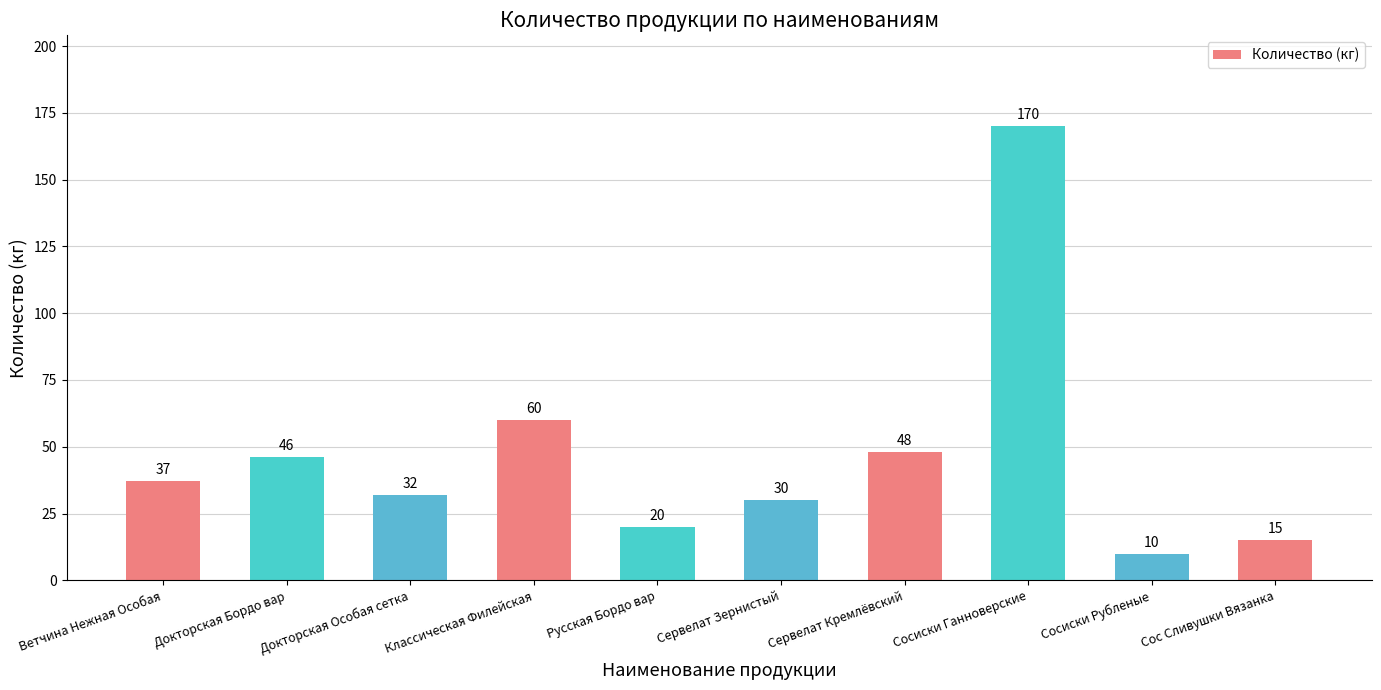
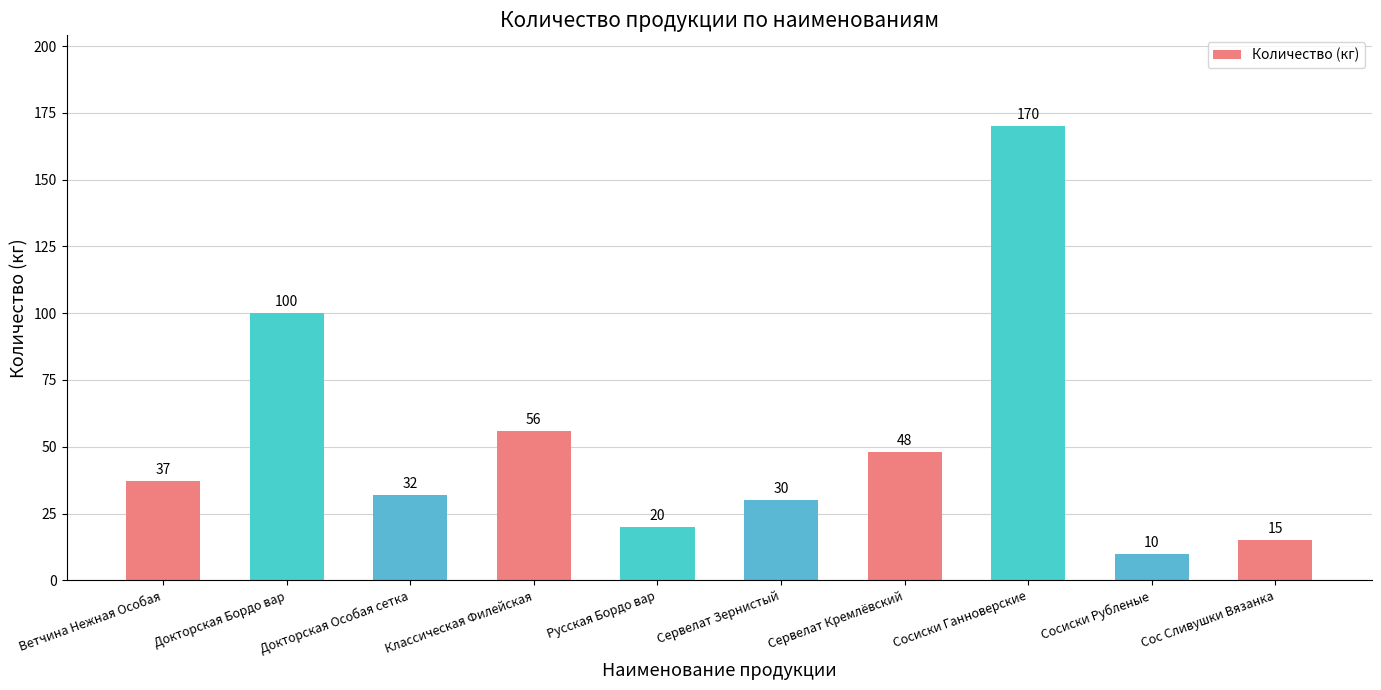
  {
    "Ветчина Нежная Особая": 37,
-   "Докторская Бордо вар": 46,
+   "Докторская Бордо вар": 100,
    "Докторская Особая сетка": 32,
-   "Классическая Филейская": 60,
+   "Классическая Филейская": 56,
    "Русская Бордо вар": 20,
    "Сервелат Зернистый": 30,
    "Сервелат Кремлёвский": 48,
    "Сосиски Ганноверские": 170,
    "Сосиски Рубленые": 10,
    "Сос Сливушки Вязанка": 15
  }
